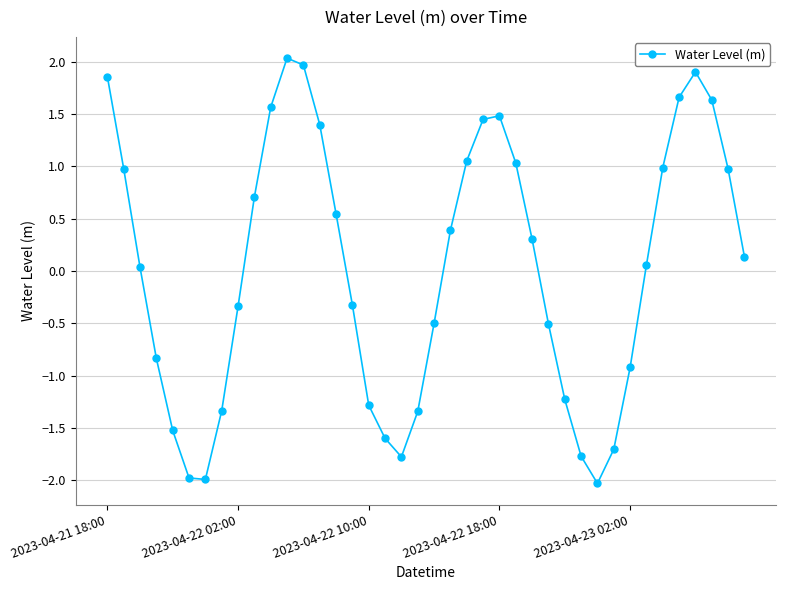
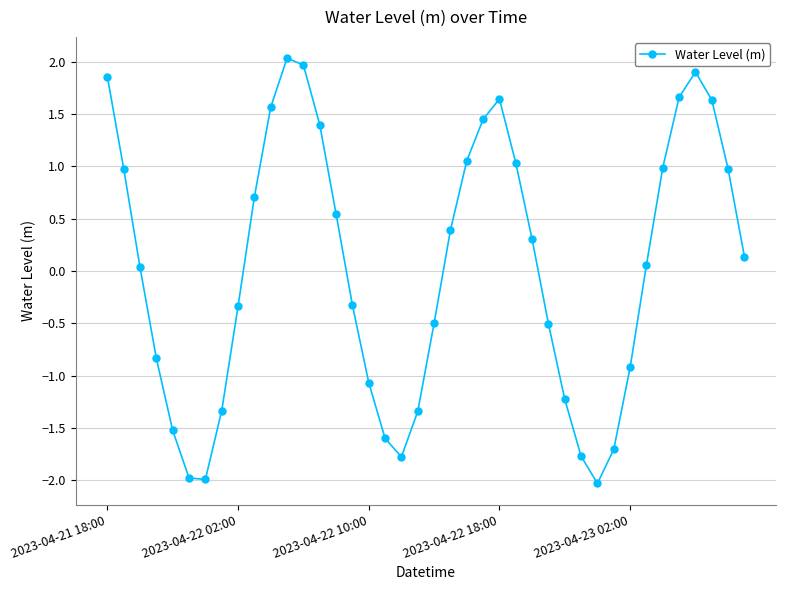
  {
    "2023-04-21 18:00": 1.86,
    "2023-04-22 02:00": -0.34,
-   "2023-04-22 10:00": -1.28,
-   "2023-04-22 18:00": 1.48,
+   "2023-04-22 10:00": -1.07,
+   "2023-04-22 18:00": 1.64,
    "2023-04-23 02:00": -0.92
  }
